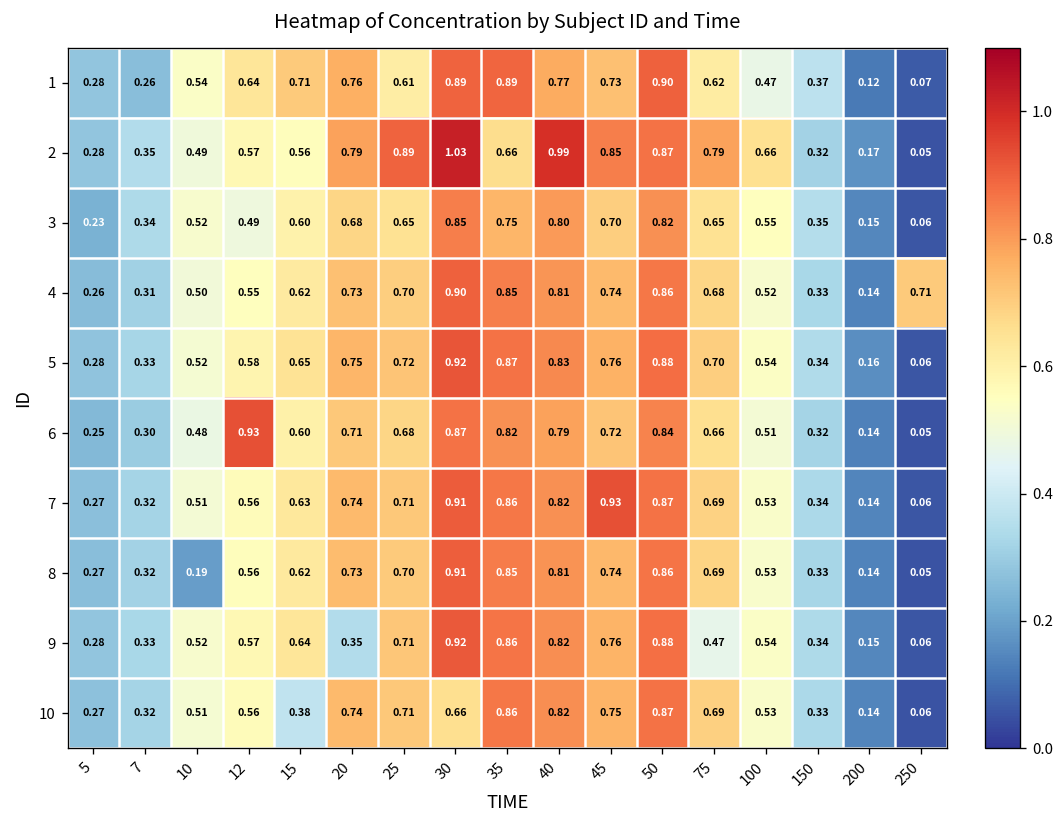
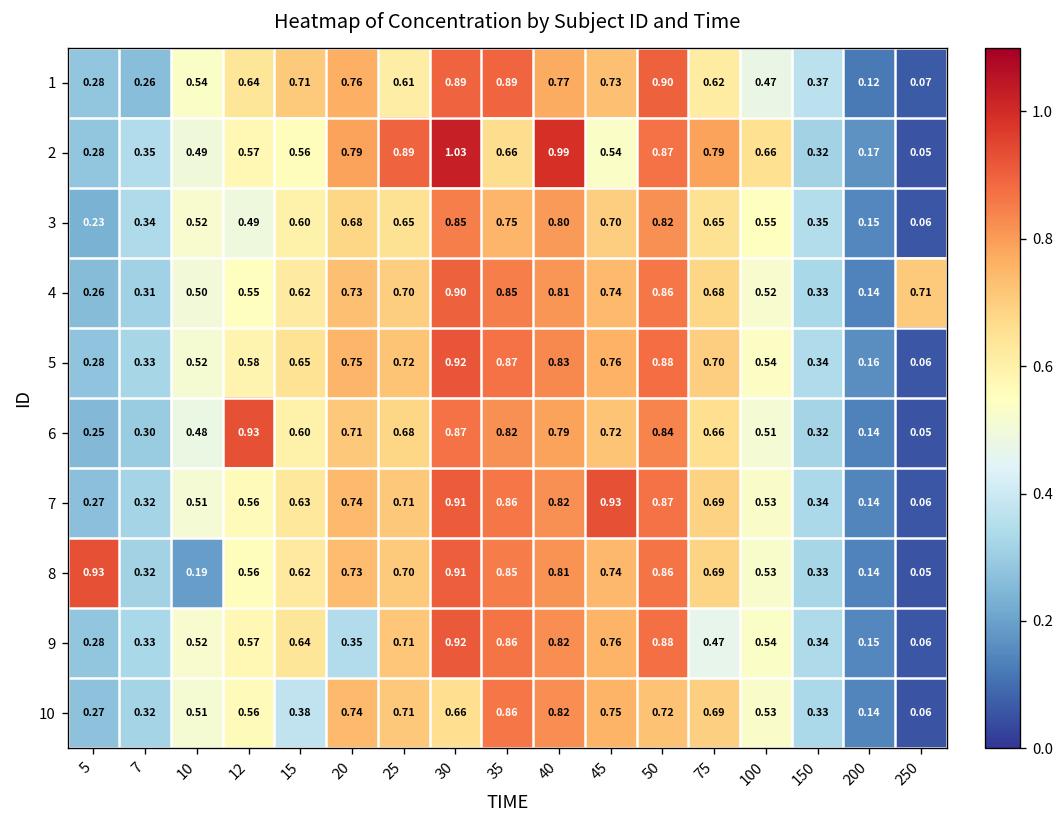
  {
    "1": {
      "5": 0.28,
      "7": 0.26,
      "10": 0.54,
      "12": 0.64,
      "15": 0.71,
      "20": 0.76,
      "25": 0.61,
      "30": 0.89,
      "35": 0.89,
      "40": 0.77,
      "45": 0.73,
      "50": 0.90,
      "75": 0.62,
      "100": 0.47,
      "150": 0.37,
      "200": 0.12,
      "250": 0.07
    },
    "2": {
      "5": 0.28,
      "7": 0.35,
      "10": 0.49,
      "12": 0.57,
      "15": 0.56,
      "20": 0.79,
      "25": 0.89,
      "30": 1.03,
      "35": 0.66,
      "40": 0.99,
-     "45": 0.85,
+     "45": 0.54,
      "50": 0.87,
      "75": 0.79,
      "100": 0.66,
      "150": 0.32,
      "200": 0.17,
      "250": 0.05
    },
    "3": {
      "5": 0.23,
      "7": 0.34,
      "10": 0.52,
      "12": 0.49,
      "15": 0.60,
      "20": 0.68,
      "25": 0.65,
      "30": 0.85,
      "35": 0.75,
      "40": 0.80,
      "45": 0.70,
      "50": 0.82,
      "75": 0.65,
      "100": 0.55,
      "150": 0.35,
      "200": 0.15,
      "250": 0.06
    },
    "4": {
      "5": 0.26,
      "7": 0.31,
      "10": 0.50,
      "12": 0.55,
      "15": 0.62,
      "20": 0.73,
      "25": 0.70,
      "30": 0.90,
      "35": 0.85,
      "40": 0.81,
      "45": 0.74,
      "50": 0.86,
      "75": 0.68,
      "100": 0.52,
      "150": 0.33,
      "200": 0.14,
      "250": 0.71
    },
    "5": {
      "5": 0.28,
      "7": 0.33,
      "10": 0.52,
      "12": 0.58,
      "15": 0.65,
      "20": 0.75,
      "25": 0.72,
      "30": 0.92,
      "35": 0.87,
      "40": 0.83,
      "45": 0.76,
      "50": 0.88,
      "75": 0.70,
      "100": 0.54,
      "150": 0.34,
      "200": 0.16,
      "250": 0.06
    },
    "6": {
      "5": 0.25,
      "7": 0.30,
      "10": 0.48,
      "12": 0.93,
      "15": 0.60,
      "20": 0.71,
      "25": 0.68,
      "30": 0.87,
      "35": 0.82,
      "40": 0.79,
      "45": 0.72,
      "50": 0.84,
      "75": 0.66,
      "100": 0.51,
      "150": 0.32,
      "200": 0.14,
      "250": 0.05
    },
    "7": {
      "5": 0.27,
      "7": 0.32,
      "10": 0.51,
      "12": 0.56,
      "15": 0.63,
      "20": 0.74,
      "25": 0.71,
      "30": 0.91,
      "35": 0.86,
      "40": 0.82,
      "45": 0.93,
      "50": 0.87,
      "75": 0.69,
      "100": 0.53,
      "150": 0.34,
      "200": 0.14,
      "250": 0.06
    },
    "8": {
-     "5": 0.27,
+     "5": 0.93,
      "7": 0.32,
      "10": 0.19,
      "12": 0.56,
      "15": 0.62,
      "20": 0.73,
      "25": 0.70,
      "30": 0.91,
      "35": 0.85,
      "40": 0.81,
      "45": 0.74,
      "50": 0.86,
      "75": 0.69,
      "100": 0.53,
      "150": 0.33,
      "200": 0.14,
      "250": 0.05
    },
    "9": {
      "5": 0.28,
      "7": 0.33,
      "10": 0.52,
      "12": 0.57,
      "15": 0.64,
      "20": 0.35,
      "25": 0.71,
      "30": 0.92,
      "35": 0.86,
      "40": 0.82,
      "45": 0.76,
      "50": 0.88,
      "75": 0.47,
      "100": 0.54,
      "150": 0.34,
      "200": 0.15,
      "250": 0.06
    },
    "10": {
      "5": 0.27,
      "7": 0.32,
      "10": 0.51,
      "12": 0.56,
      "15": 0.38,
      "20": 0.74,
      "25": 0.71,
      "30": 0.66,
      "35": 0.86,
      "40": 0.82,
      "45": 0.75,
-     "50": 0.87,
+     "50": 0.72,
      "75": 0.69,
      "100": 0.53,
      "150": 0.33,
      "200": 0.14,
      "250": 0.06
    }
  }
